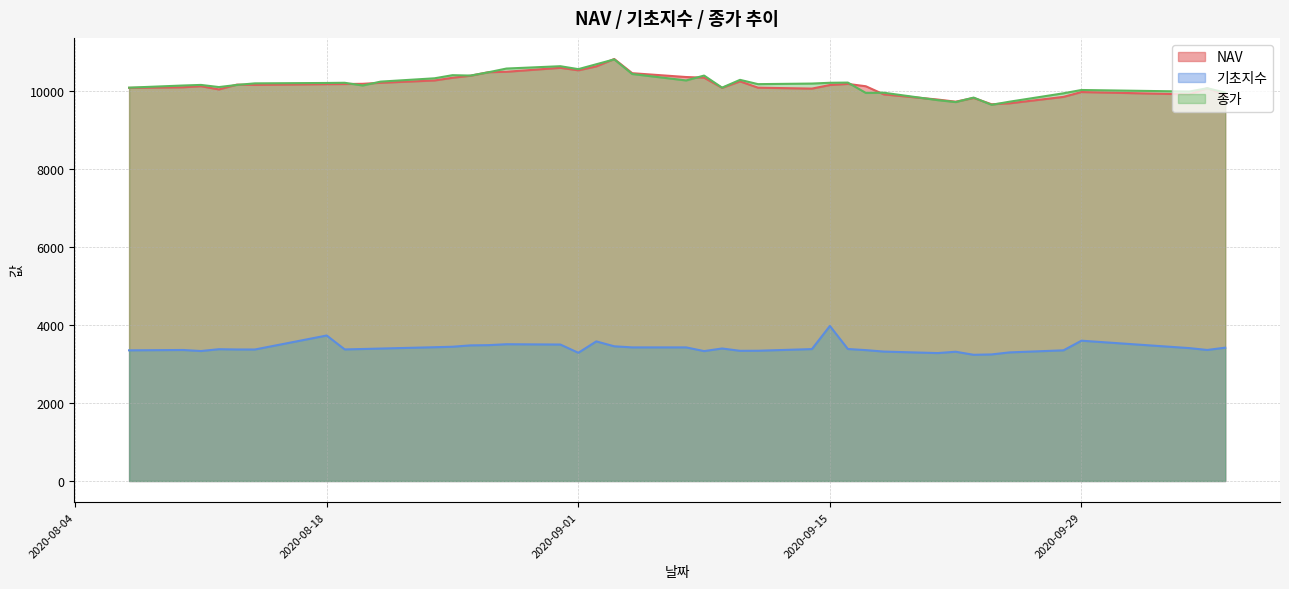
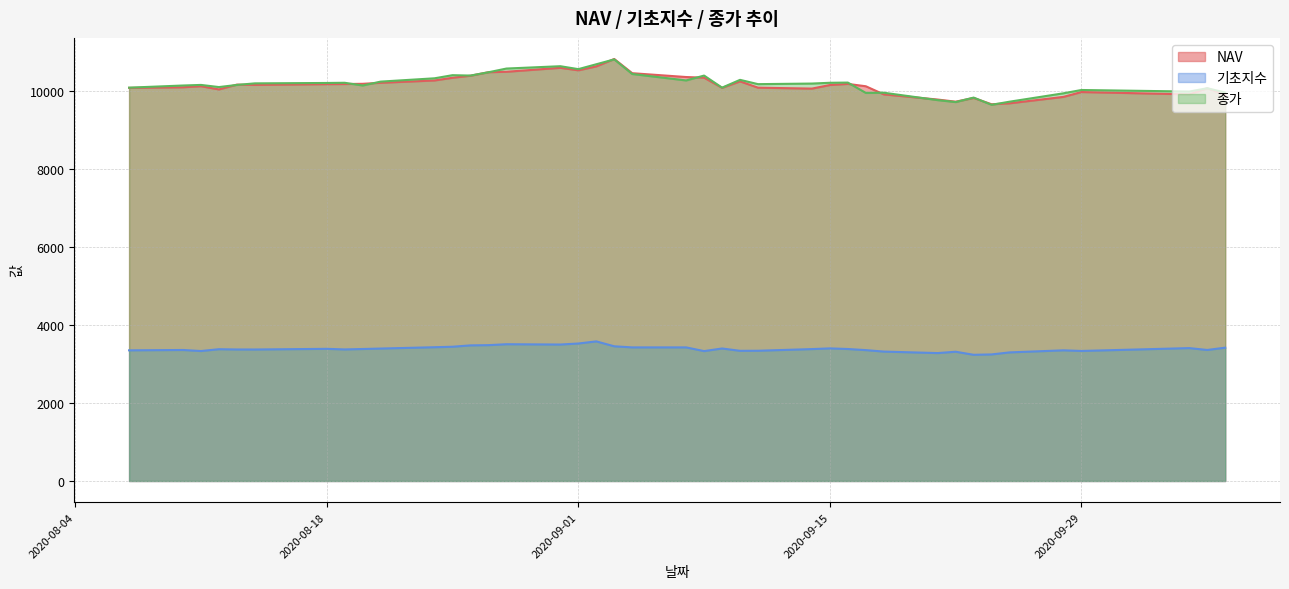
  {
    "기초지수": {
-     "2020-08-18": 3700,
-     "2020-09-01": 3300,
-     "2020-09-15": 4000,
-     "2020-09-29": 3600
+     "2020-08-18": 3400,
+     "2020-09-01": 3500,
+     "2020-09-15": 3400,
+     "2020-09-29": 3300
    }
  }
